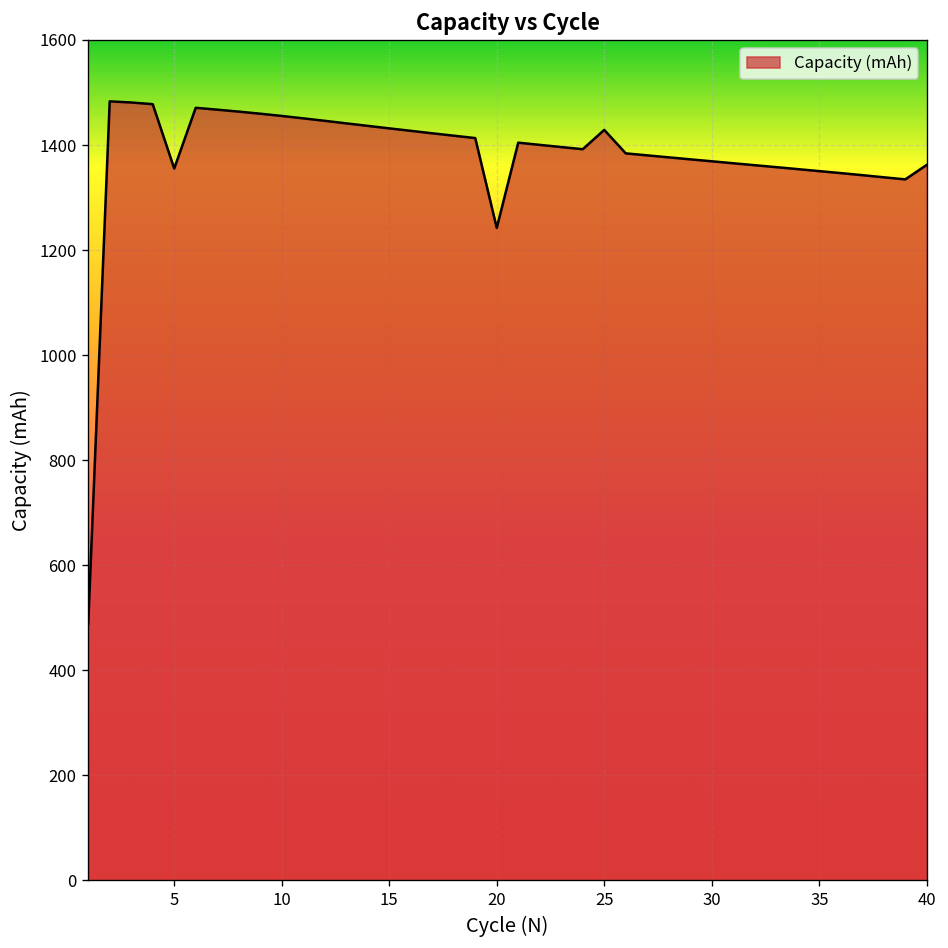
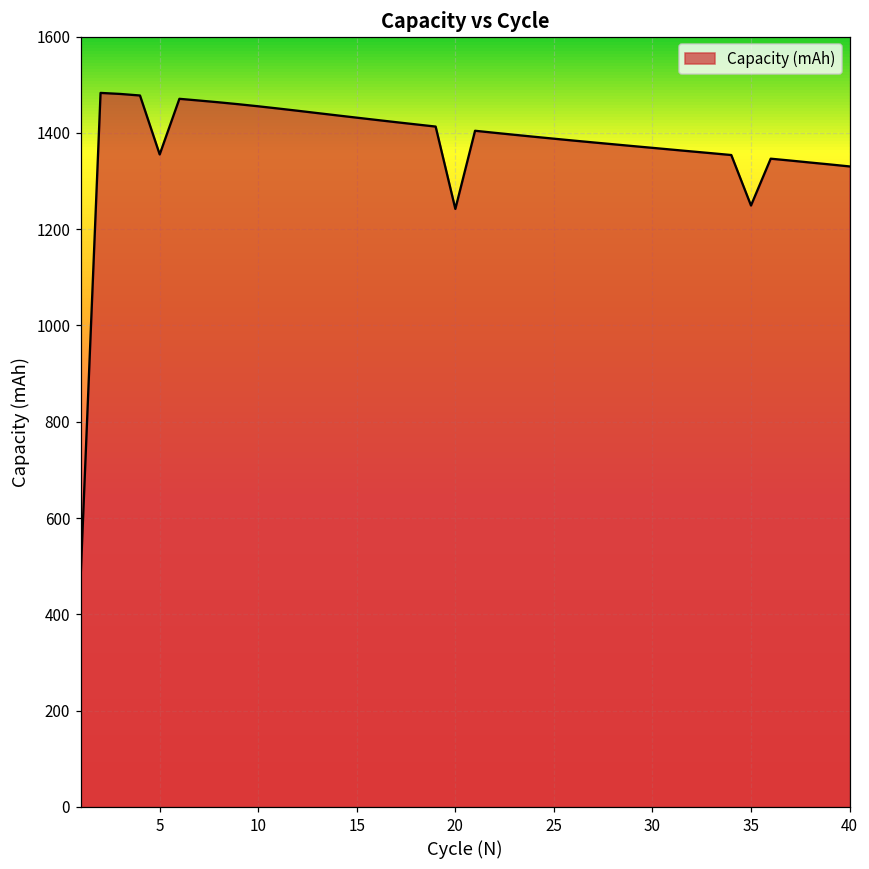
  {
    "5": 1360,
    "10": 1460,
    "15": 1430,
    "20": 1240,
-   "25": 1430,
+   "25": 1390,
    "30": 1370,
-   "35": 1350,
-   "40": 1360
+   "35": 1250,
+   "40": 1330
  }
